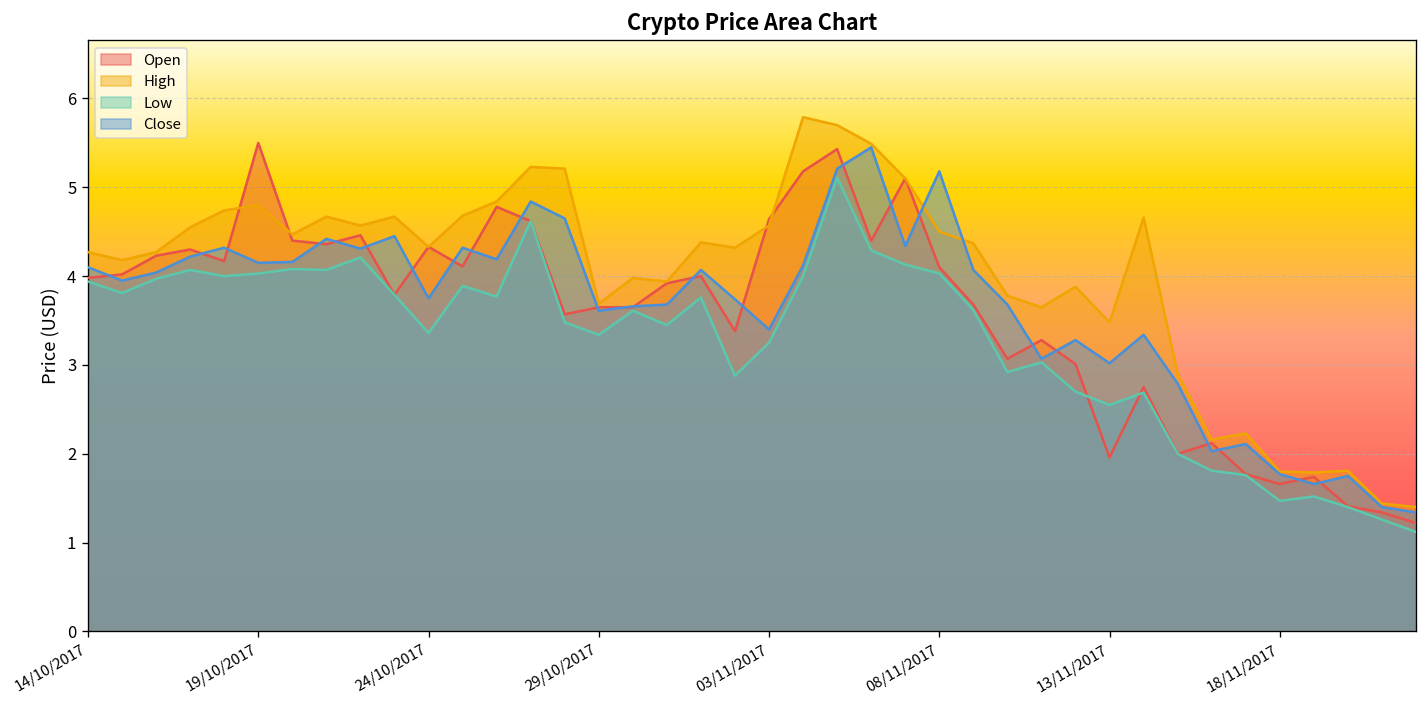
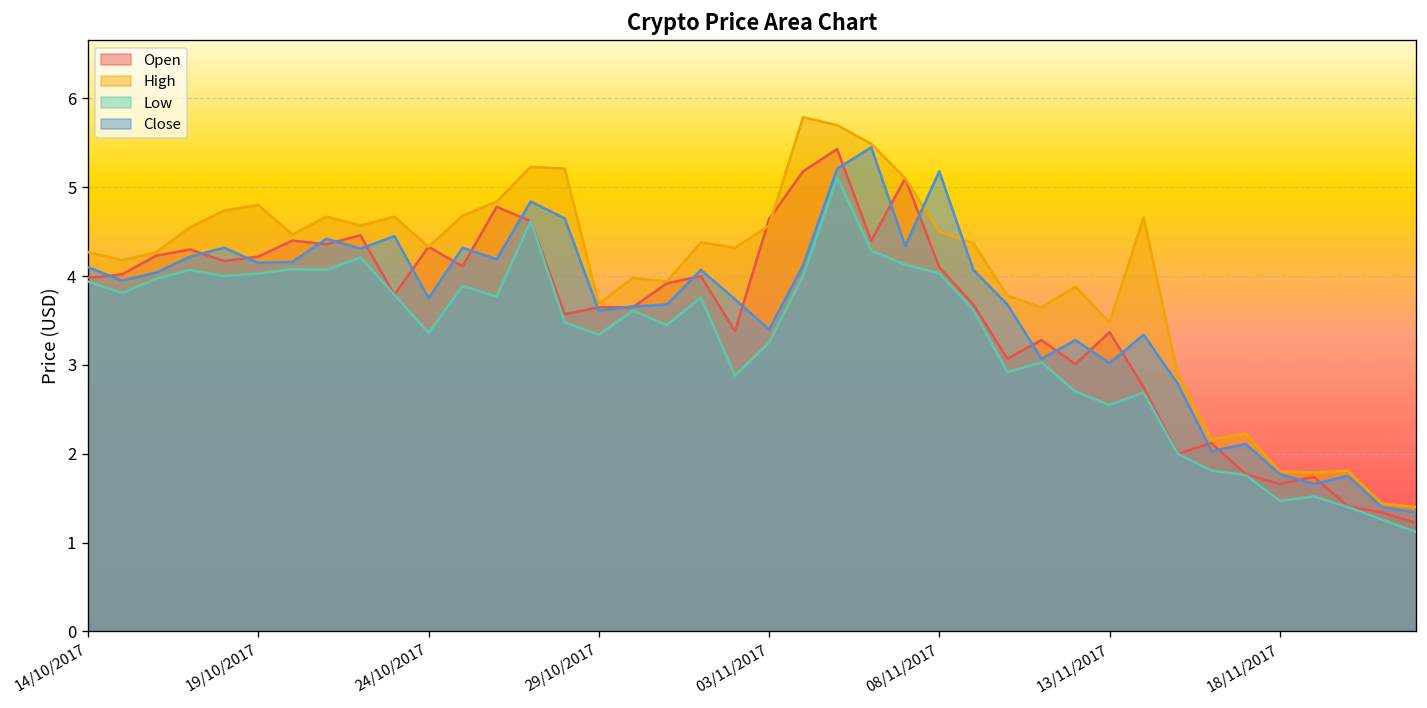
  {
    "Open": {
      "14/10/2017": 4.0,
-     "19/10/2017": 5.5,
+     "19/10/2017": 4.2,
      "29/10/2017": 3.7,
      "03/11/2017": 4.6,
      "08/11/2017": 4.1,
-     "13/11/2017": 2.0,
+     "13/11/2017": 3.4,
      "18/11/2017": 1.7
    },
    "High": {
      "14/10/2017": 4.3,
      "19/10/2017": 4.8,
      "29/10/2017": 3.7,
      "03/11/2017": 4.6,
      "08/11/2017": 4.5,
      "13/11/2017": 3.5
    }
  }
